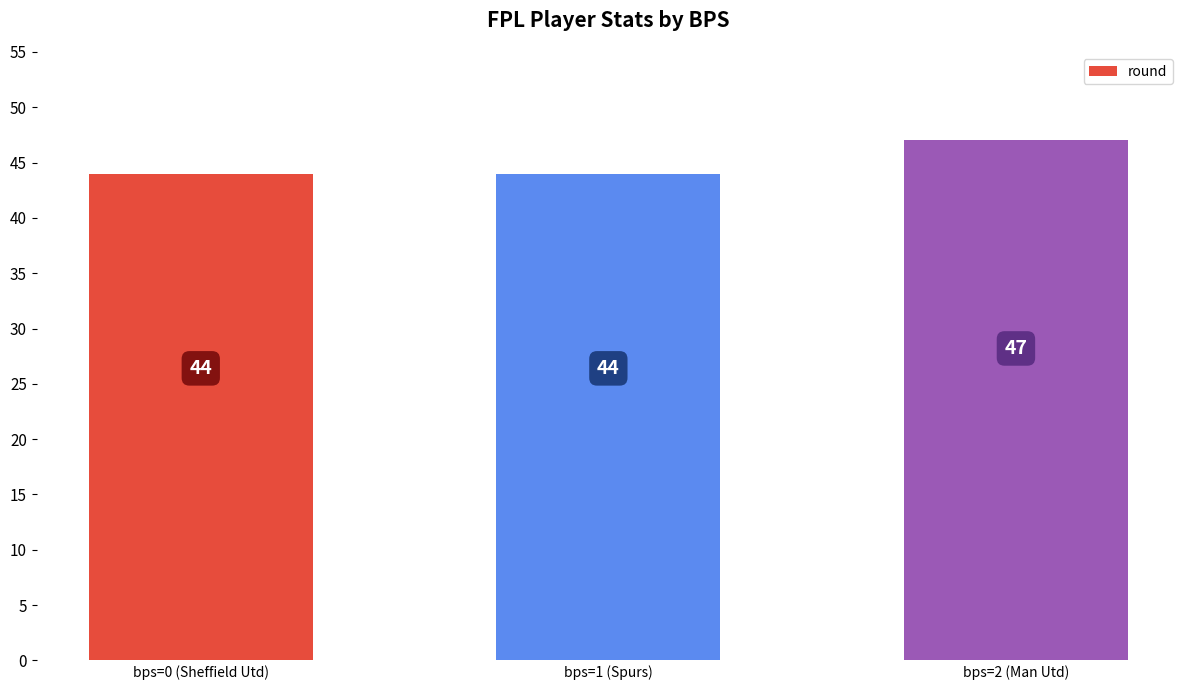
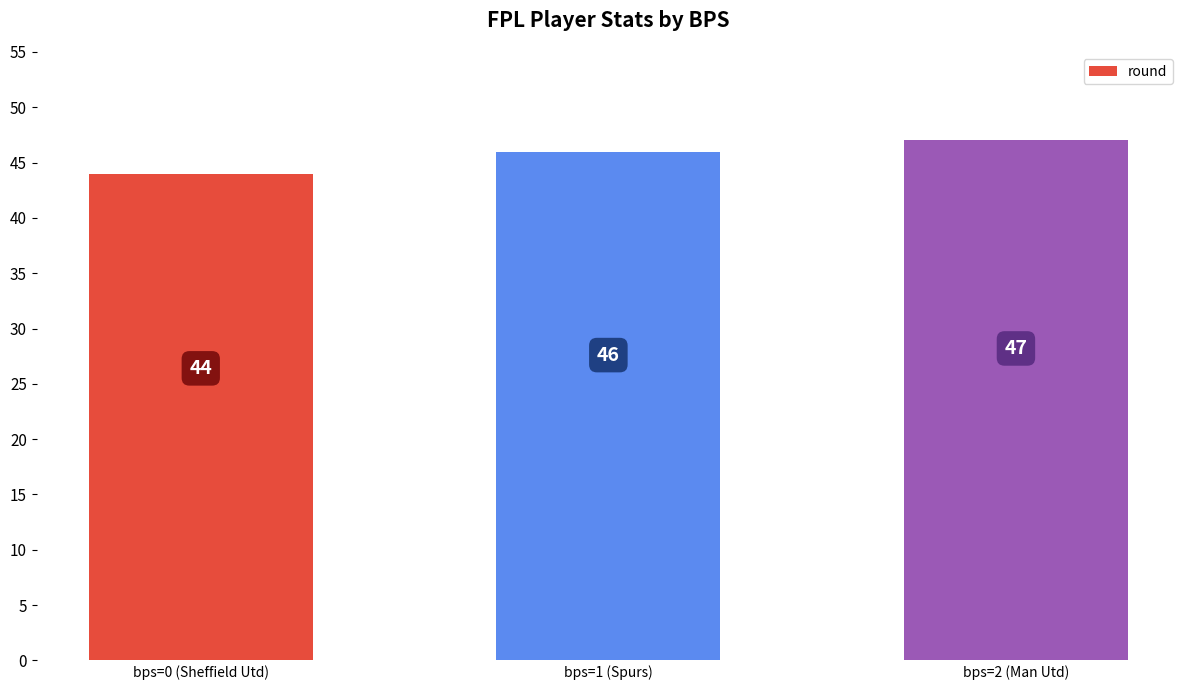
  {
-   "bps=1 (Spurs)": 44
+   "bps=1 (Spurs)": 46
  }
